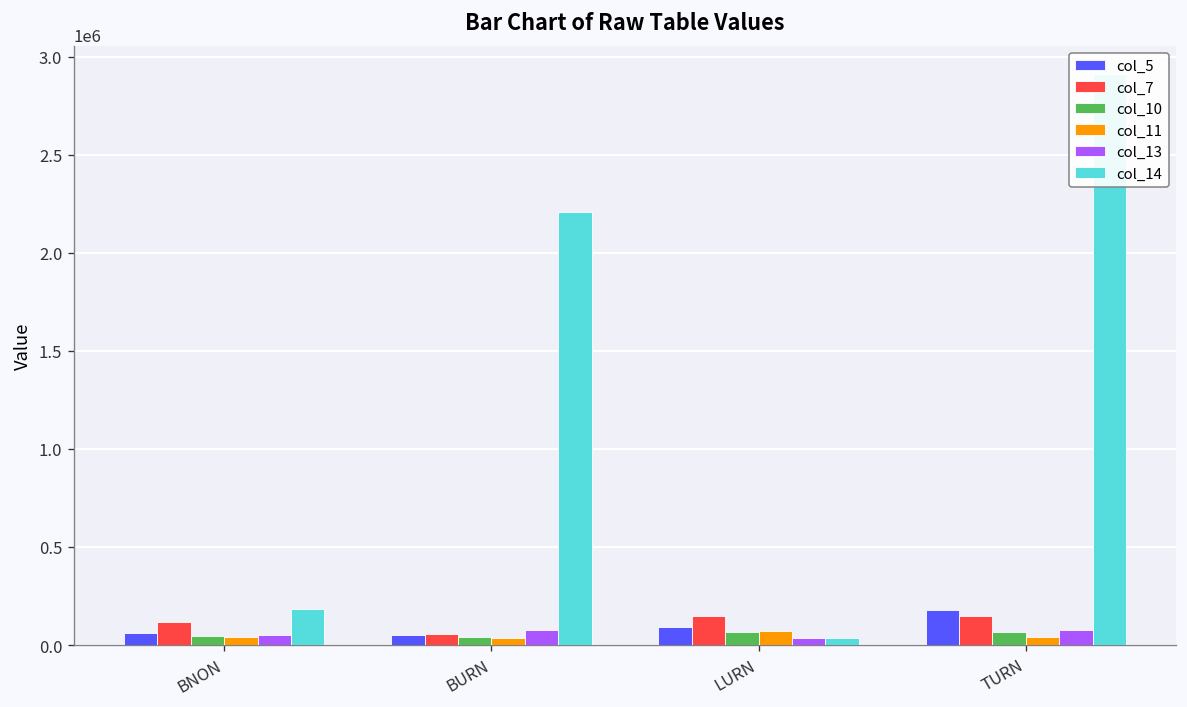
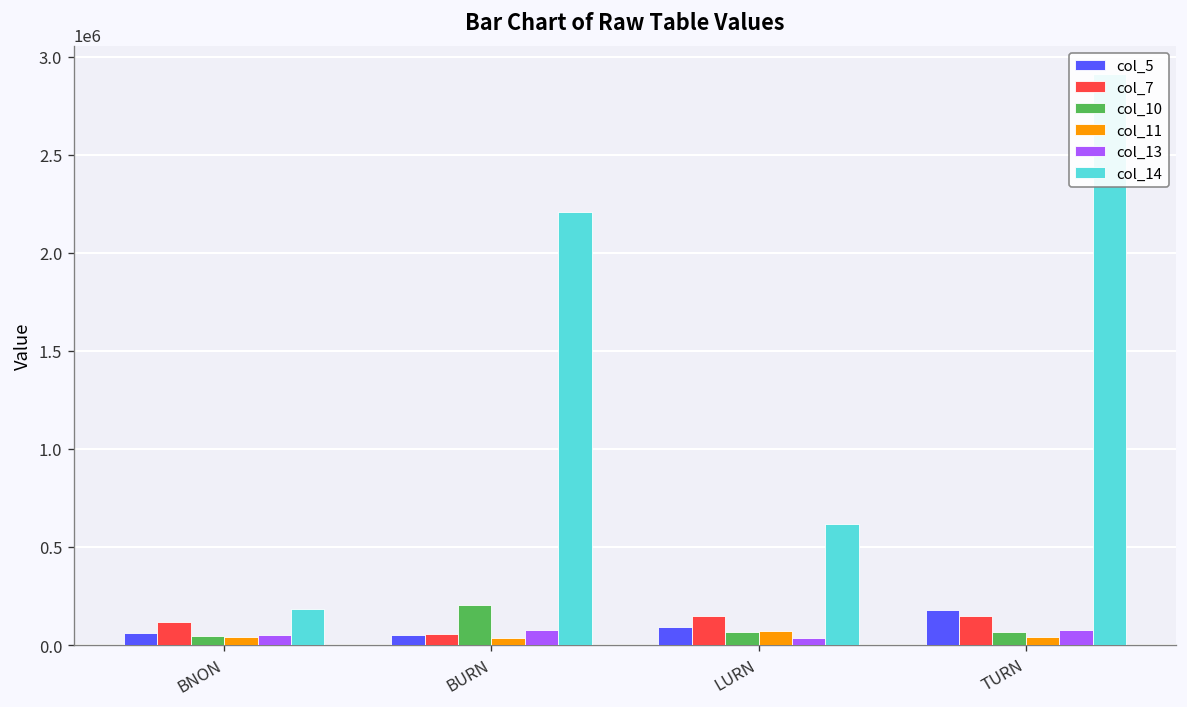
  {
    "col_5": {
      "BNON": 60000,
      "BURN": 50000,
      "LURN": 90000,
      "TURN": 180000
    },
    "col_7": {
      "BNON": 120000,
      "BURN": 60000,
      "LURN": 150000,
      "TURN": 150000
    },
    "col_10": {
      "BNON": 50000,
-     "BURN": 40000,
+     "BURN": 200000,
      "LURN": 70000,
      "TURN": 70000
    },
    "col_11": {
      "BNON": 40000,
      "BURN": 40000,
      "LURN": 70000,
      "TURN": 40000
    },
    "col_13": {
      "BNON": 50000,
      "BURN": 80000,
      "LURN": 40000,
      "TURN": 80000
    },
    "col_14": {
      "BNON": 180000,
      "BURN": 2210000,
-     "LURN": 40000
+     "LURN": 620000
    }
  }
